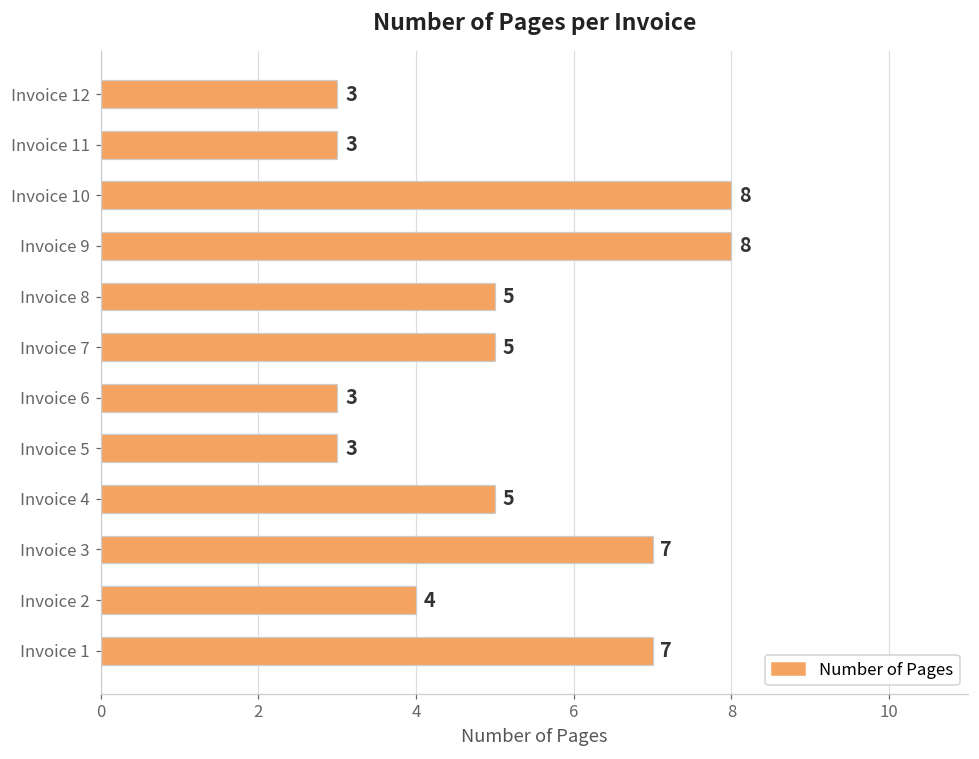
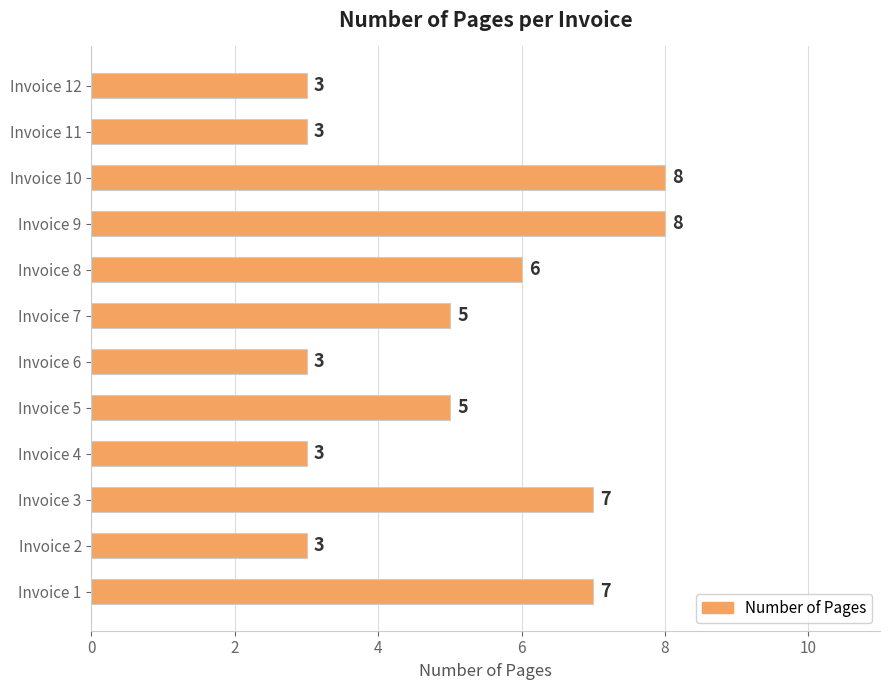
  {
    "Invoice 12": 3,
    "Invoice 11": 3,
    "Invoice 10": 8,
    "Invoice 9": 8,
-   "Invoice 8": 5,
+   "Invoice 8": 6,
    "Invoice 7": 5,
    "Invoice 6": 3,
-   "Invoice 5": 3,
-   "Invoice 4": 5,
+   "Invoice 5": 5,
+   "Invoice 4": 3,
    "Invoice 3": 7,
-   "Invoice 2": 4,
+   "Invoice 2": 3,
    "Invoice 1": 7
  }
